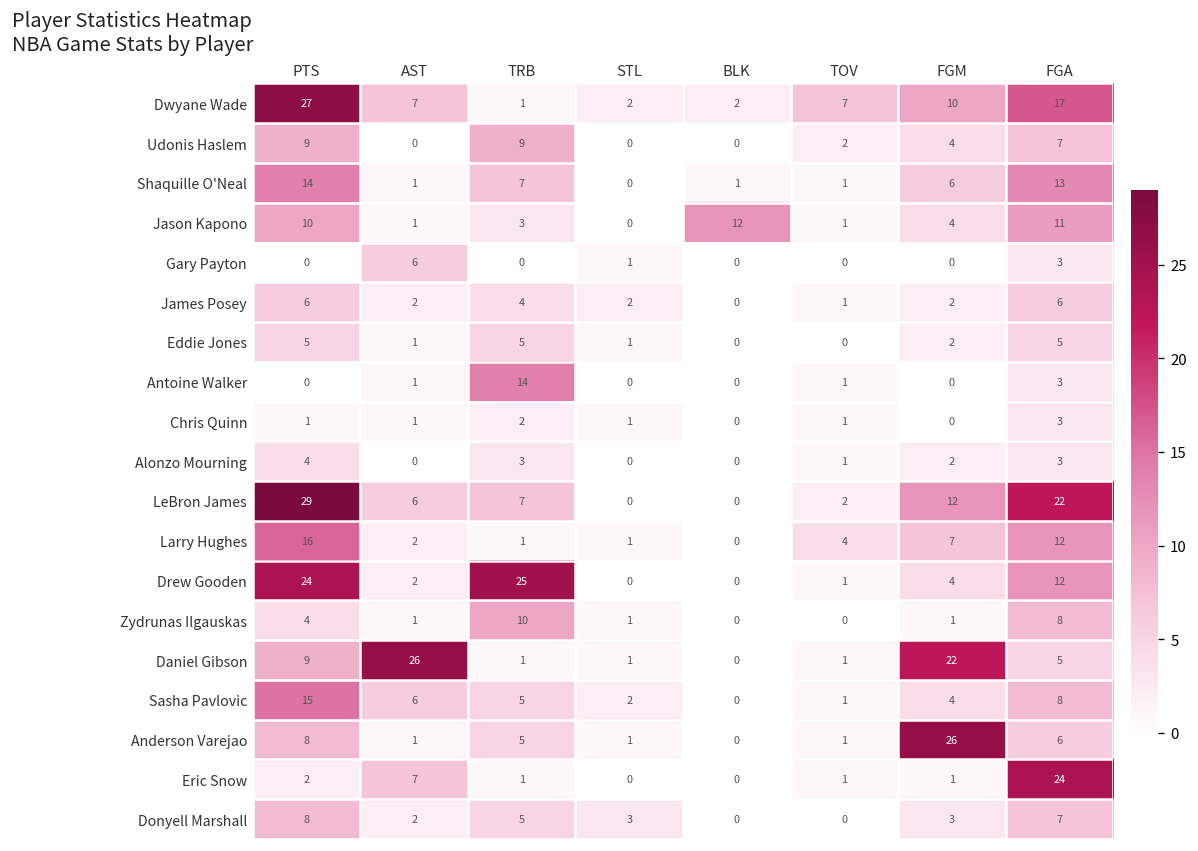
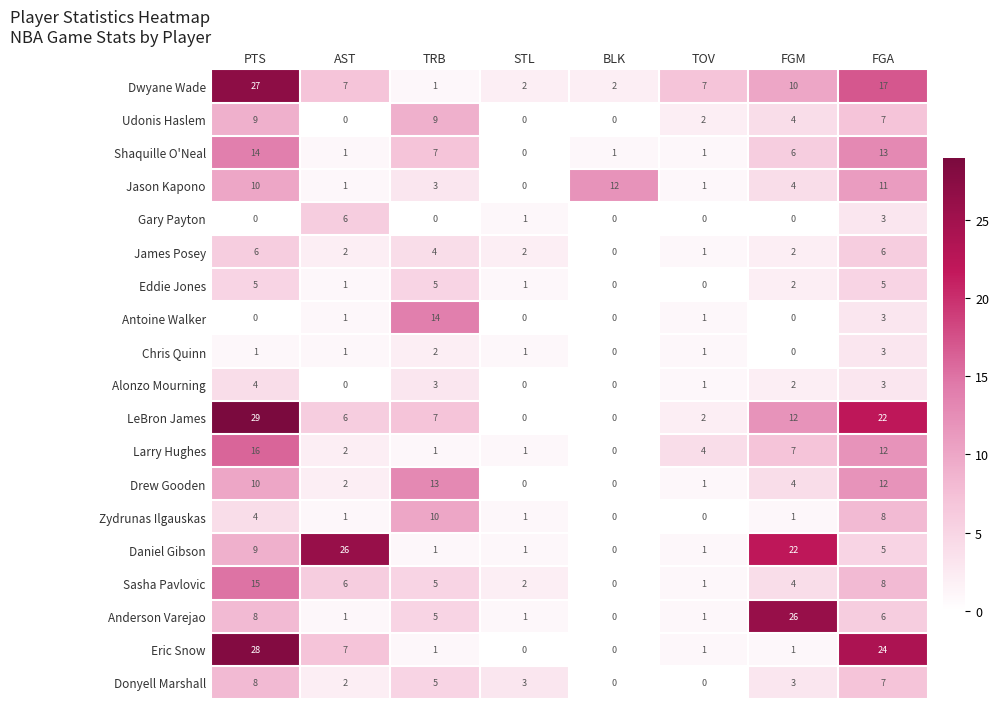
  {
    "Dwyane Wade": {
      "PTS": 27,
      "AST": 7,
      "TRB": 1,
      "STL": 2,
      "BLK": 2,
      "TOV": 7,
      "FGM": 10,
      "FGA": 17
    },
    "Udonis Haslem": {
      "PTS": 9,
      "AST": 0,
      "TRB": 9,
      "STL": 0,
      "BLK": 0,
      "TOV": 2,
      "FGM": 4,
      "FGA": 7
    },
    "Shaquille O'Neal": {
      "PTS": 14,
      "AST": 1,
      "TRB": 7,
      "STL": 0,
      "BLK": 1,
      "TOV": 1,
      "FGM": 6,
      "FGA": 13
    },
    "Jason Kapono": {
      "PTS": 10,
      "AST": 1,
      "TRB": 3,
      "STL": 0,
      "BLK": 12,
      "TOV": 1,
      "FGM": 4,
      "FGA": 11
    },
    "Gary Payton": {
      "PTS": 0,
      "AST": 6,
      "TRB": 0,
      "STL": 1,
      "BLK": 0,
      "TOV": 0,
      "FGM": 0,
      "FGA": 3
    },
    "James Posey": {
      "PTS": 6,
      "AST": 2,
      "TRB": 4,
      "STL": 2,
      "BLK": 0,
      "TOV": 1,
      "FGM": 2,
      "FGA": 6
    },
    "Eddie Jones": {
      "PTS": 5,
      "AST": 1,
      "TRB": 5,
      "STL": 1,
      "BLK": 0,
      "TOV": 0,
      "FGM": 2,
      "FGA": 5
    },
    "Antoine Walker": {
      "PTS": 0,
      "AST": 1,
      "TRB": 14,
      "STL": 0,
      "BLK": 0,
      "TOV": 1,
      "FGM": 0,
      "FGA": 3
    },
    "Chris Quinn": {
      "PTS": 1,
      "AST": 1,
      "TRB": 2,
      "STL": 1,
      "BLK": 0,
      "TOV": 1,
      "FGM": 0,
      "FGA": 3
    },
    "Alonzo Mourning": {
      "PTS": 4,
      "AST": 0,
      "TRB": 3,
      "STL": 0,
      "BLK": 0,
      "TOV": 1,
      "FGM": 2,
      "FGA": 3
    },
    "LeBron James": {
      "PTS": 29,
      "AST": 6,
      "TRB": 7,
      "STL": 0,
      "BLK": 0,
      "TOV": 2,
      "FGM": 12,
      "FGA": 22
    },
    "Larry Hughes": {
      "PTS": 16,
      "AST": 2,
      "TRB": 1,
      "STL": 1,
      "BLK": 0,
      "TOV": 4,
      "FGM": 7,
      "FGA": 12
    },
    "Drew Gooden": {
-     "PTS": 24,
+     "PTS": 10,
      "AST": 2,
-     "TRB": 25,
+     "TRB": 13,
      "STL": 0,
      "BLK": 0,
      "TOV": 1,
      "FGM": 4,
      "FGA": 12
    },
    "Zydrunas Ilgauskas": {
      "PTS": 4,
      "AST": 1,
      "TRB": 10,
      "STL": 1,
      "BLK": 0,
      "TOV": 0,
      "FGM": 1,
      "FGA": 8
    },
    "Daniel Gibson": {
      "PTS": 9,
      "AST": 26,
      "TRB": 1,
      "STL": 1,
      "BLK": 0,
      "TOV": 1,
      "FGM": 22,
      "FGA": 5
    },
    "Sasha Pavlovic": {
      "PTS": 15,
      "AST": 6,
      "TRB": 5,
      "STL": 2,
      "BLK": 0,
      "TOV": 1,
      "FGM": 4,
      "FGA": 8
    },
    "Anderson Varejao": {
      "PTS": 8,
      "AST": 1,
      "TRB": 5,
      "STL": 1,
      "BLK": 0,
      "TOV": 1,
      "FGM": 26,
      "FGA": 6
    },
    "Eric Snow": {
-     "PTS": 2,
+     "PTS": 28,
      "AST": 7,
      "TRB": 1,
      "STL": 0,
      "BLK": 0,
      "TOV": 1,
      "FGM": 1,
      "FGA": 24
    },
    "Donyell Marshall": {
      "PTS": 8,
      "AST": 2,
      "TRB": 5,
      "STL": 3,
      "BLK": 0,
      "TOV": 0,
      "FGM": 3,
      "FGA": 7
    }
  }
